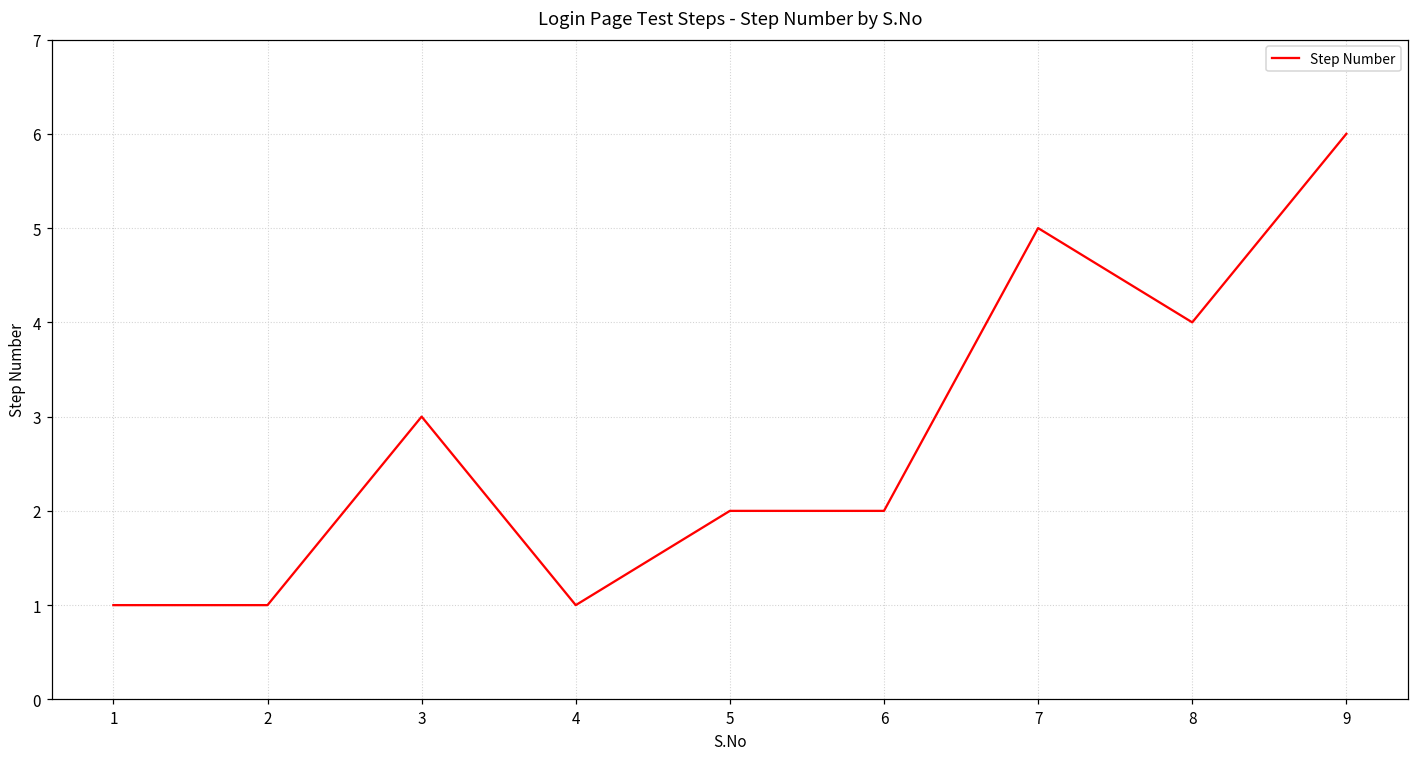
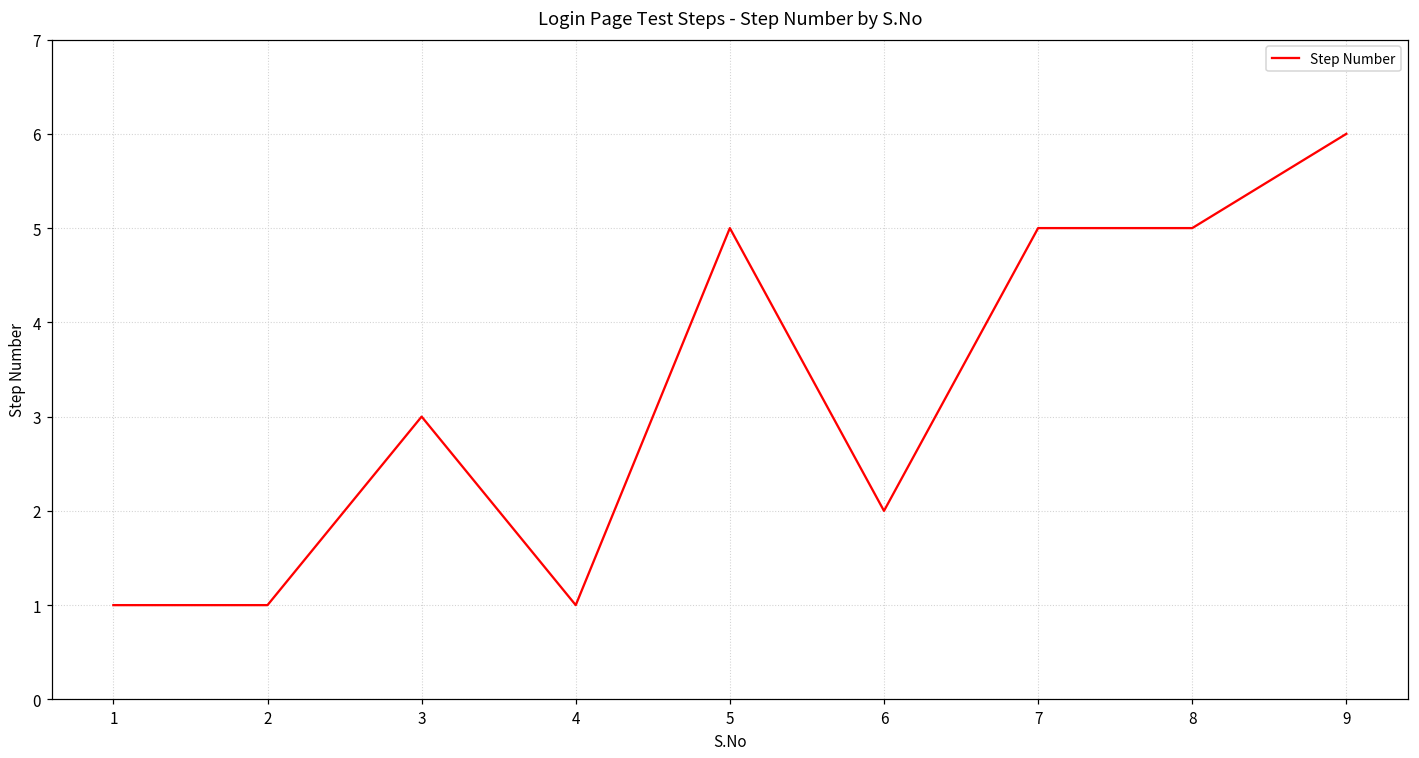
  {
    "1": 1,
    "2": 1,
    "3": 3,
    "4": 1,
-   "5": 2,
+   "5": 5,
    "6": 2,
    "7": 5,
-   "8": 4,
+   "8": 5,
    "9": 6
  }
